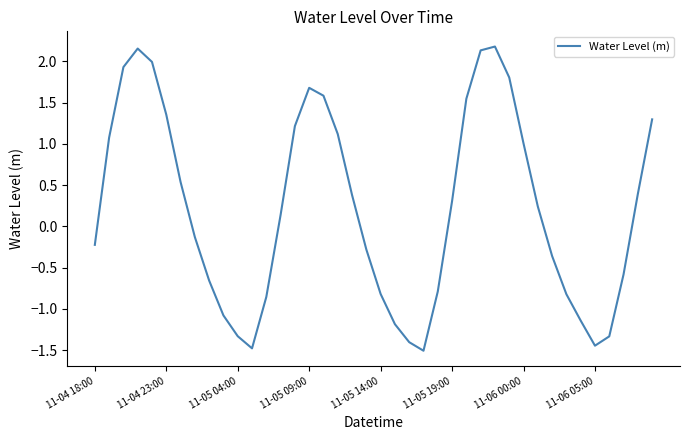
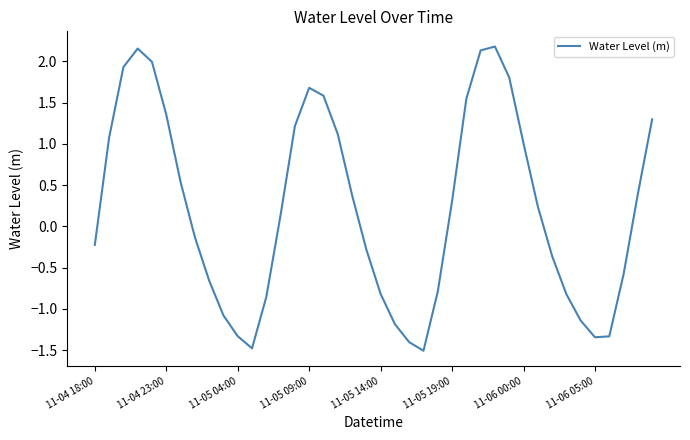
  {
    "11-04 18:00": -0.2,
    "11-04 23:00": 1.4,
    "11-05 04:00": -1.3,
    "11-05 09:00": 1.7,
    "11-05 14:00": -0.8,
    "11-05 19:00": 0.3,
    "11-06 00:00": 1.0,
-   "11-06 05:00": -1.4
+   "11-06 05:00": -1.3
  }
